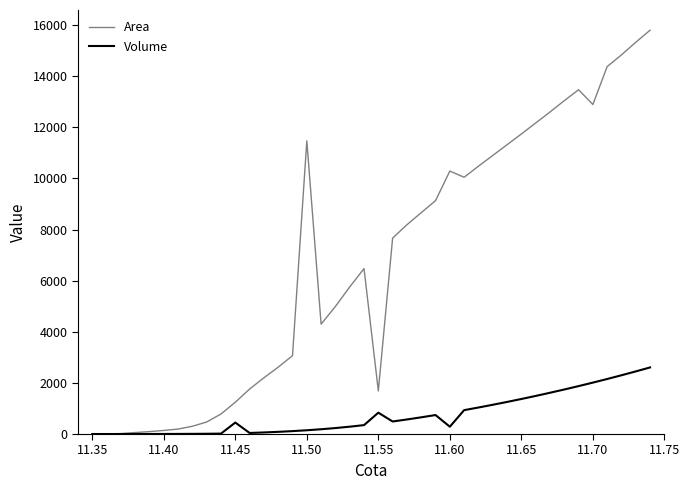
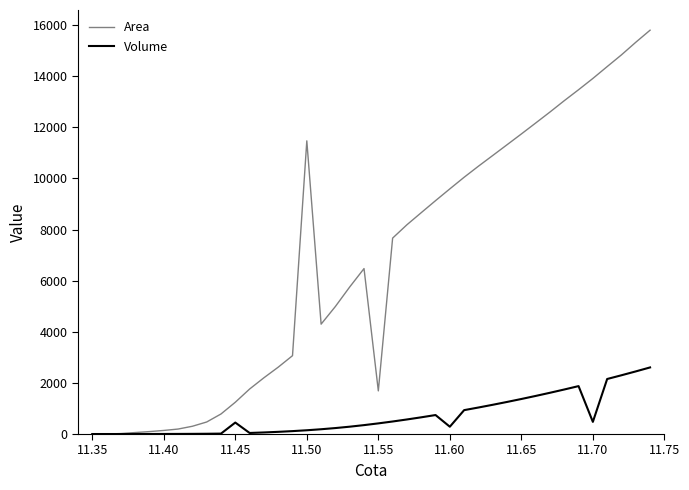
  {
    "Area": {
      "11.40": 100,
      "11.45": 1200,
      "11.50": 11500,
      "11.55": 1700,
-     "11.60": 10300,
+     "11.60": 9600,
      "11.65": 11700,
-     "11.70": 12900
+     "11.70": 13900
    },
    "Volume": {
      "11.40": 0,
      "11.45": 400,
      "11.50": 100,
-     "11.55": 800,
+     "11.55": 400,
      "11.60": 300,
      "11.65": 1400,
-     "11.70": 2000
+     "11.70": 500
    }
  }
